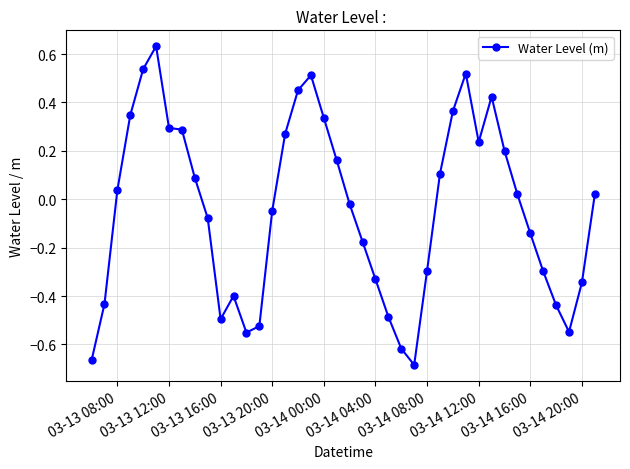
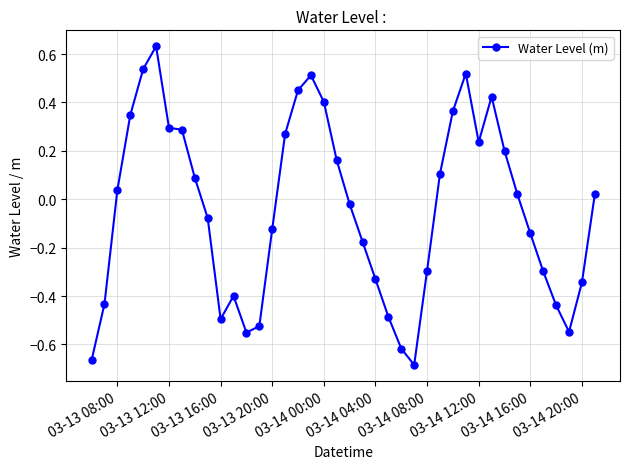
  {
    "03-13 08:00": 0.04,
    "03-13 12:00": 0.29,
    "03-13 16:00": -0.50,
-   "03-13 20:00": -0.05,
-   "03-14 00:00": 0.34,
+   "03-13 20:00": -0.12,
+   "03-14 00:00": 0.40,
    "03-14 04:00": -0.33,
    "03-14 08:00": -0.29,
    "03-14 12:00": 0.24,
    "03-14 16:00": -0.14,
    "03-14 20:00": -0.34
  }
